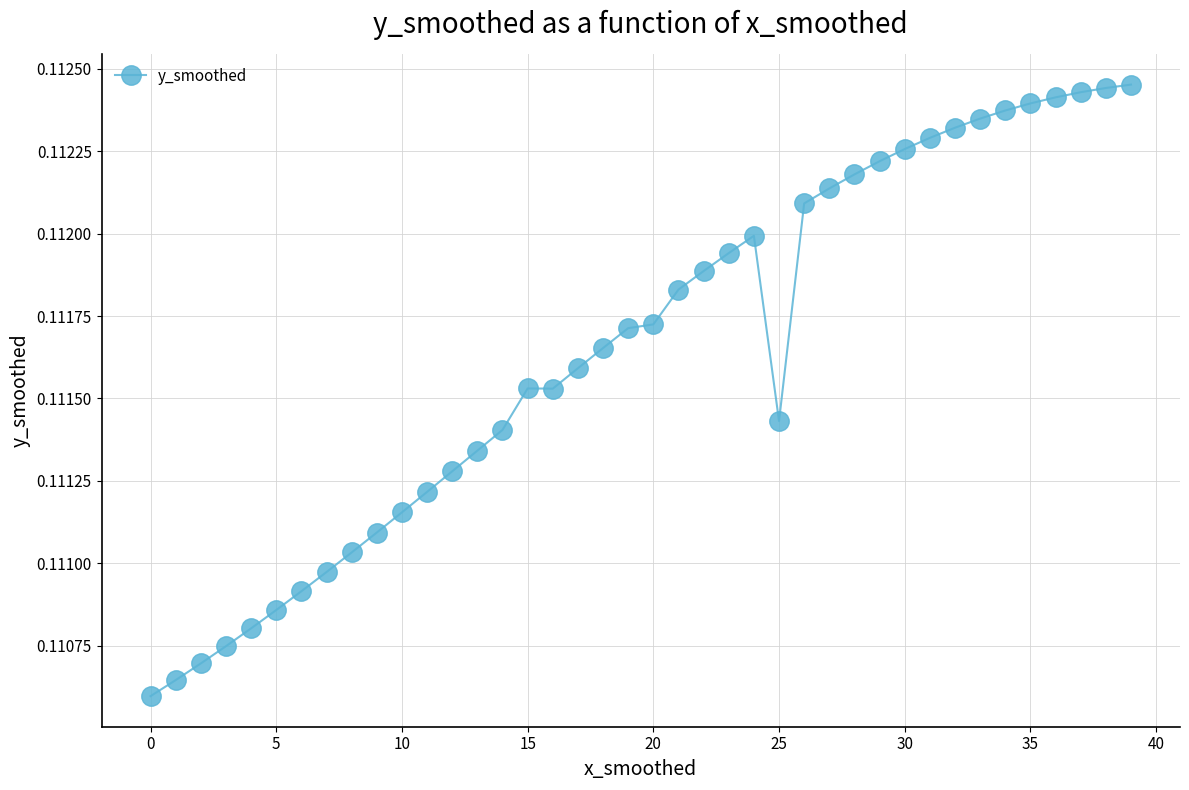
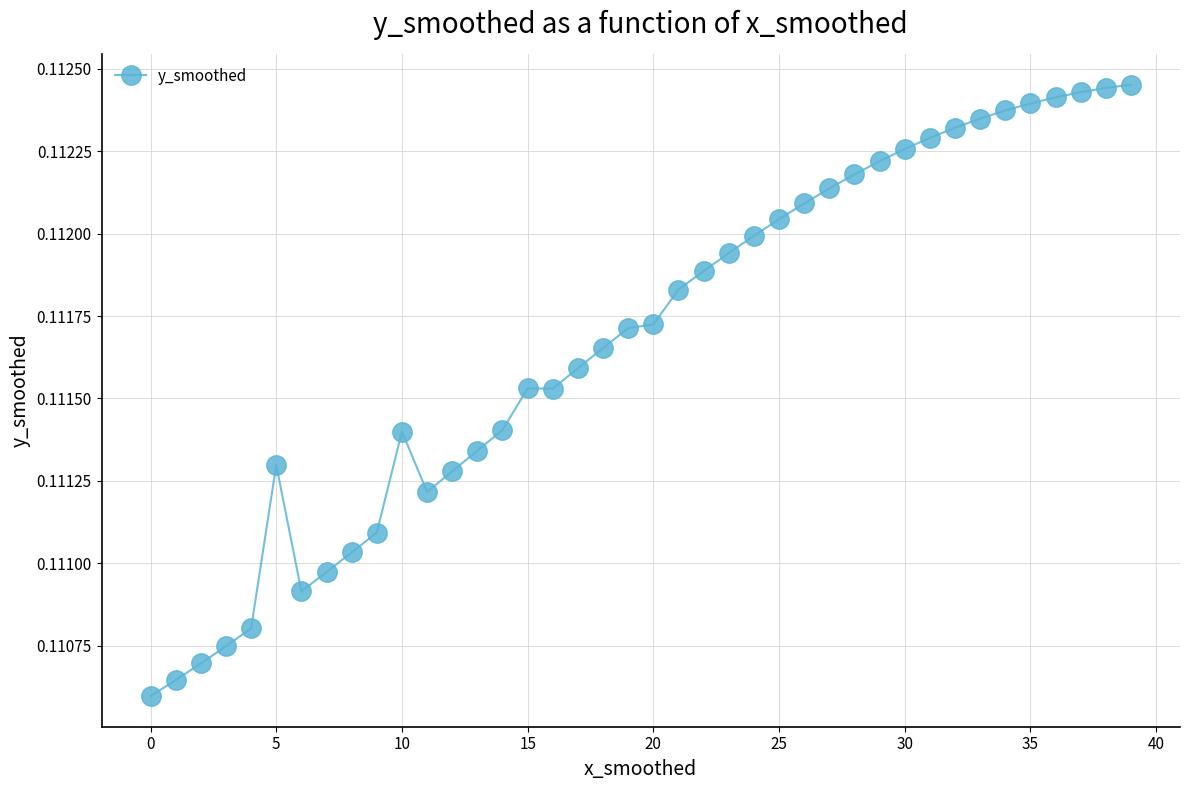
  {
    "0": 0.11060,
-   "5": 0.11086,
-   "10": 0.11115,
+   "5": 0.11130,
+   "10": 0.11140,
    "15": 0.11153,
    "20": 0.11172,
-   "25": 0.11143,
+   "25": 0.11204,
    "30": 0.11226,
    "35": 0.11240
  }
